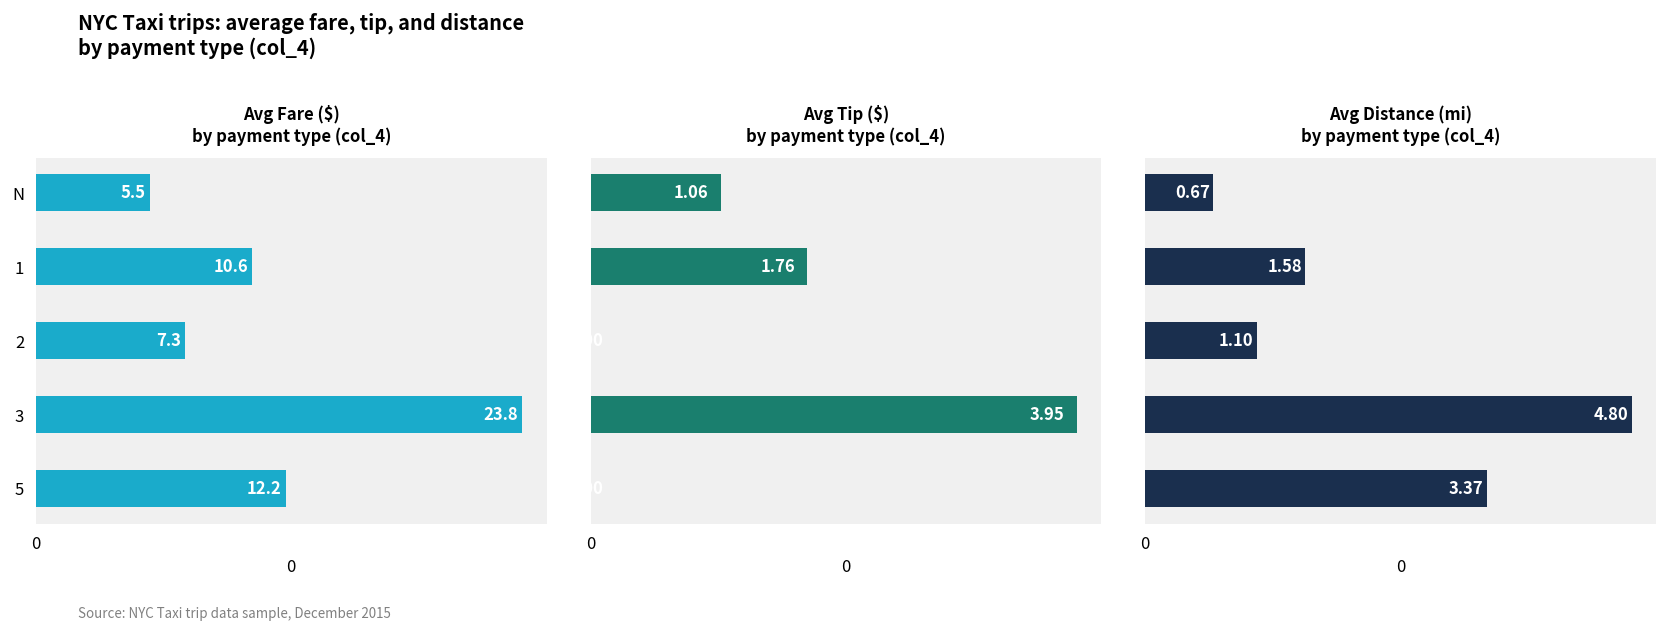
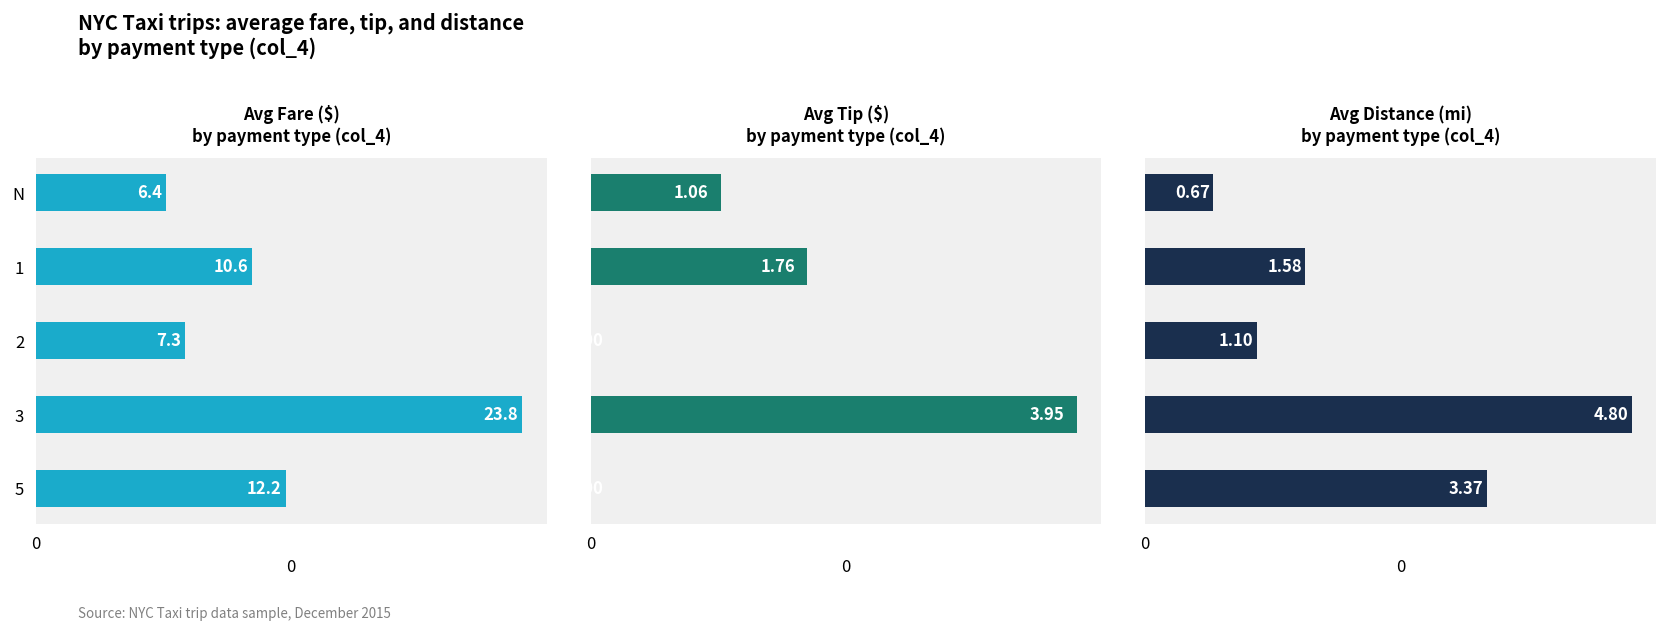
  {
    "Avg Fare ($) by payment type (col_4)": {
-     "N": 5.5,
+     "N": 6.4,
      "1": 10.6,
      "2": 7.3,
      "3": 23.8,
      "5": 12.2
    }
  }
